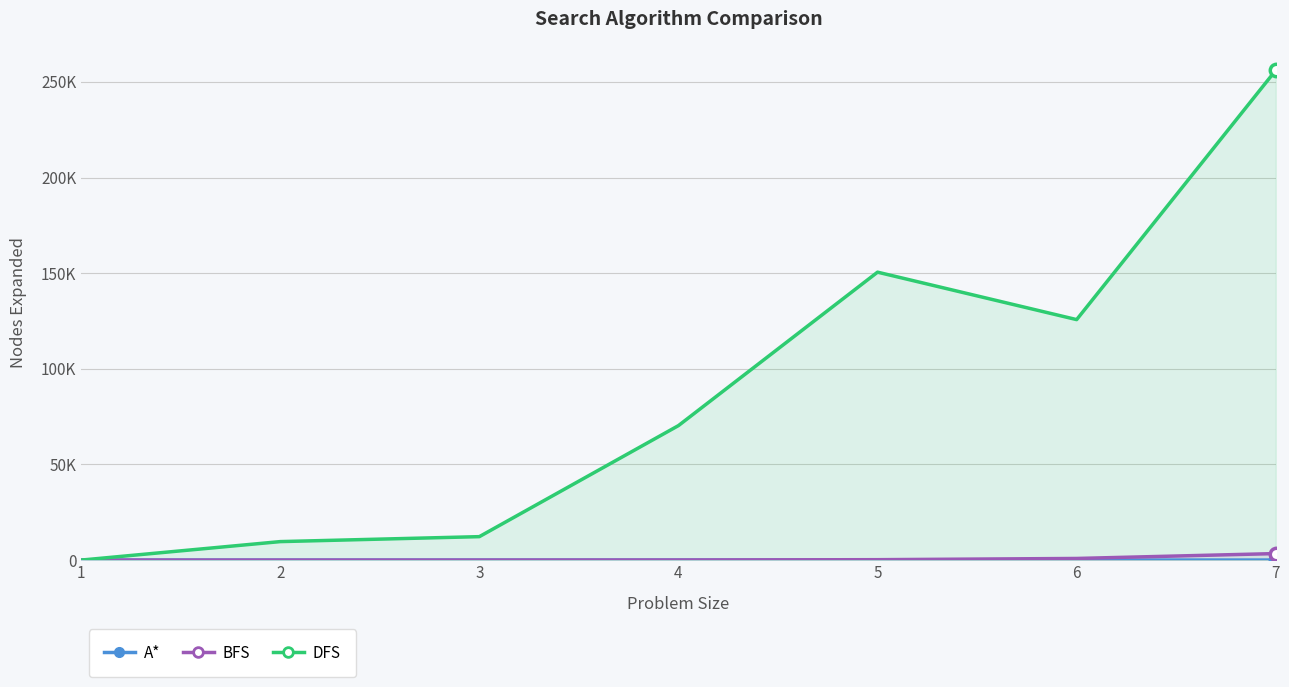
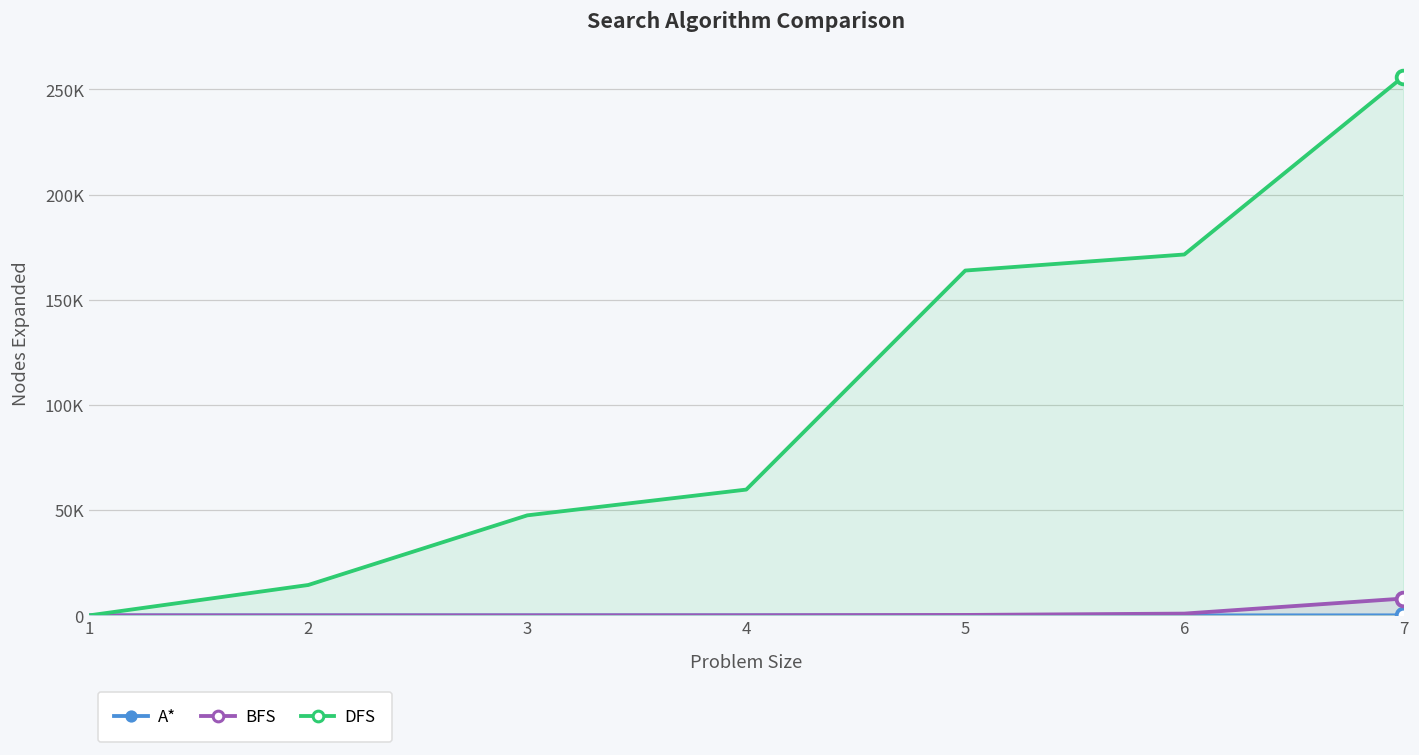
  {
    "BFS": {
-     "7": 3000
+     "7": 8000
    },
    "DFS": {
-     "2": 10000,
-     "3": 12000,
-     "4": 70000,
-     "5": 151000,
-     "6": 126000
+     "2": 14000,
+     "3": 48000,
+     "4": 60000,
+     "5": 164000,
+     "6": 172000
    }
  }
